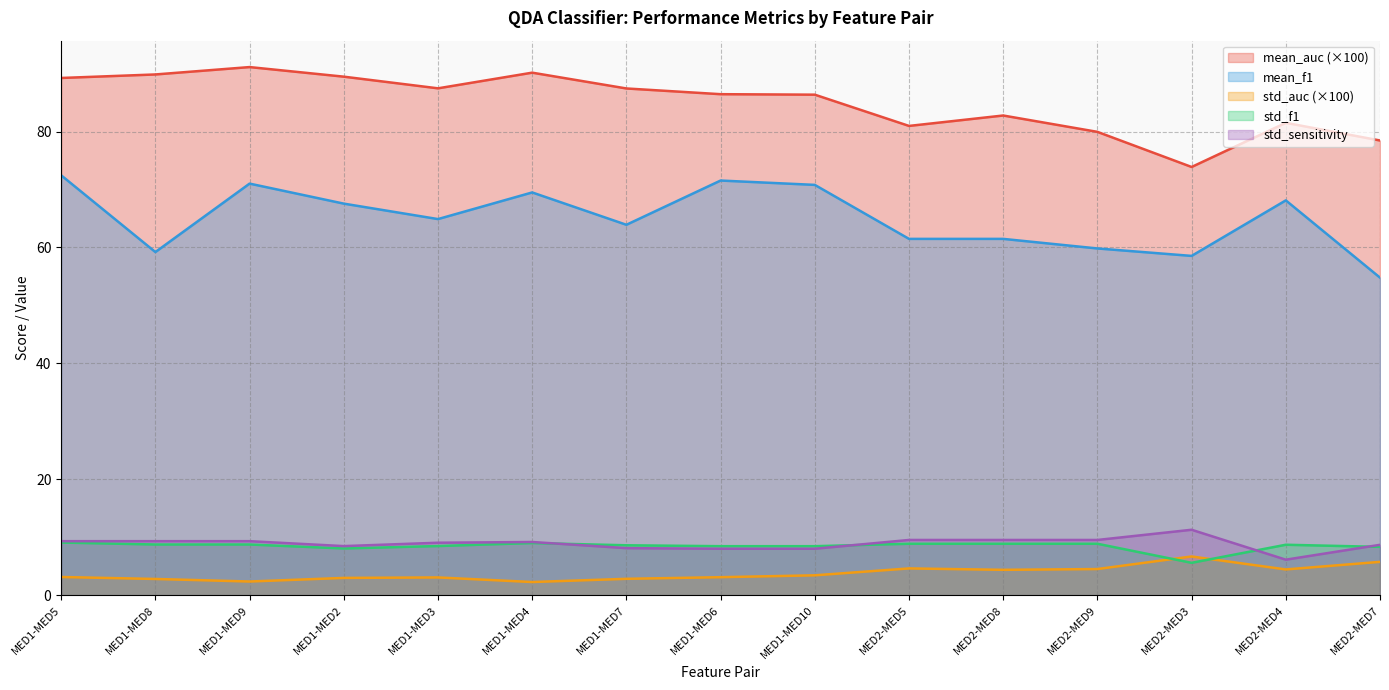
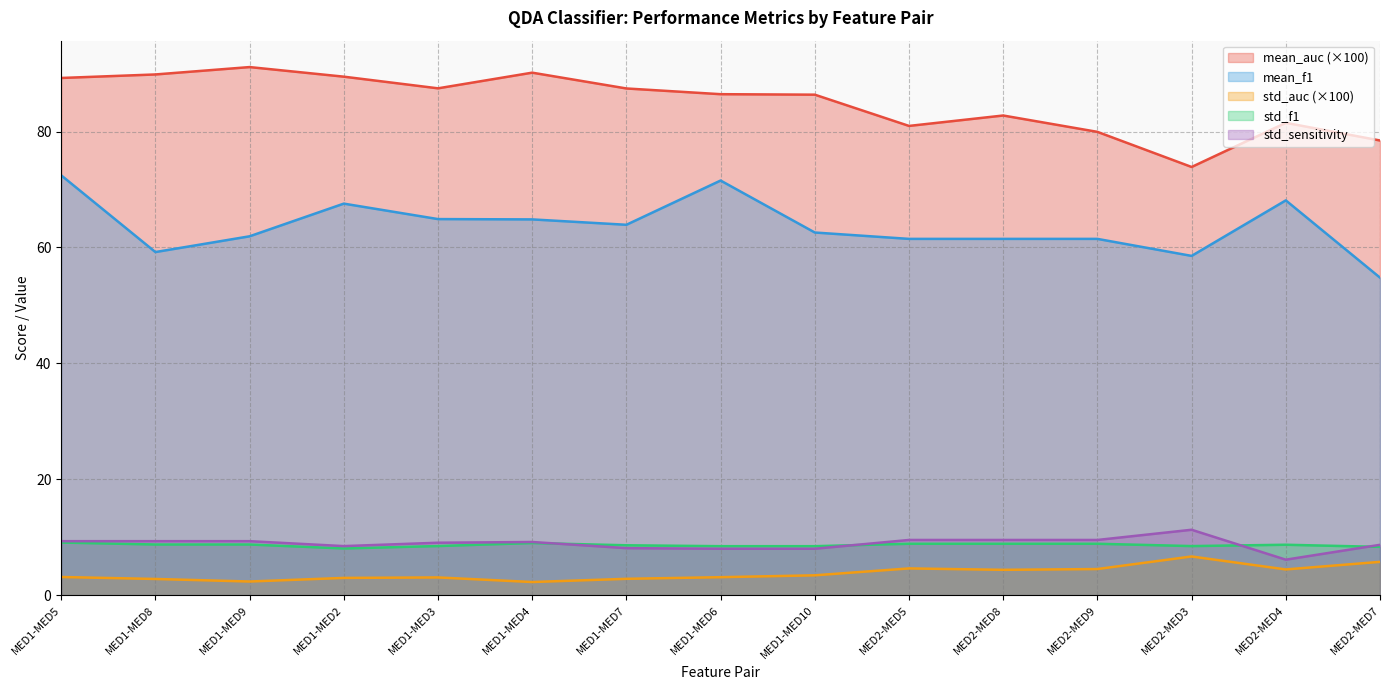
  {
    "mean_f1": {
      "MED1-MED5": 72,
      "MED1-MED8": 59,
-     "MED1-MED9": 71,
+     "MED1-MED9": 62,
      "MED1-MED2": 68,
      "MED1-MED3": 65,
-     "MED1-MED4": 69,
+     "MED1-MED4": 65,
      "MED1-MED7": 64,
      "MED1-MED6": 72,
-     "MED1-MED10": 71,
+     "MED1-MED10": 63,
      "MED2-MED5": 61,
      "MED2-MED8": 61,
-     "MED2-MED9": 60,
+     "MED2-MED9": 61,
      "MED2-MED3": 59,
      "MED2-MED4": 68,
      "MED2-MED7": 55
    },
    "std_f1": {
      "MED1-MED8": 9,
      "MED1-MED9": 9,
      "MED1-MED3": 8,
      "MED1-MED7": 9,
      "MED2-MED5": 9,
      "MED2-MED8": 9,
      "MED2-MED9": 9,
-     "MED2-MED3": 6,
+     "MED2-MED3": 8,
      "MED2-MED4": 9
    },
    "std_sensitivity": {
      "MED1-MED8": 9,
      "MED1-MED9": 9,
      "MED1-MED3": 9,
      "MED1-MED7": 8,
      "MED2-MED5": 10,
      "MED2-MED8": 10,
      "MED2-MED9": 10,
      "MED2-MED3": 11,
      "MED2-MED4": 6
    }
  }
